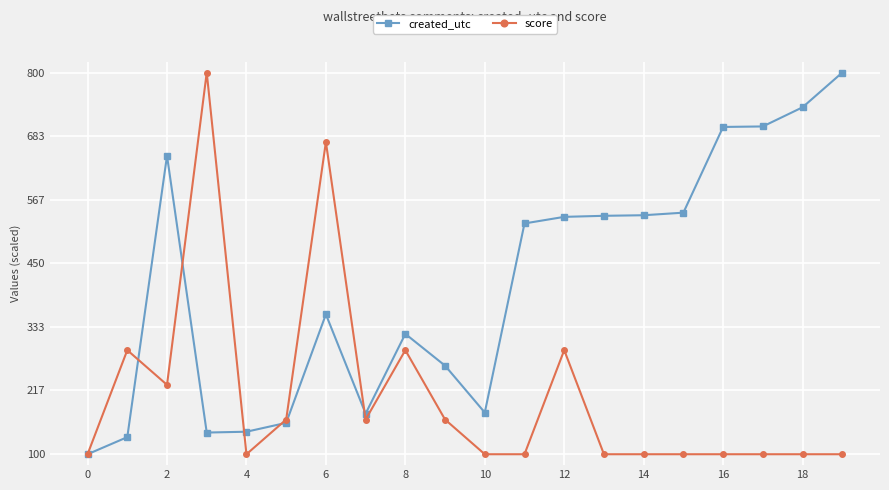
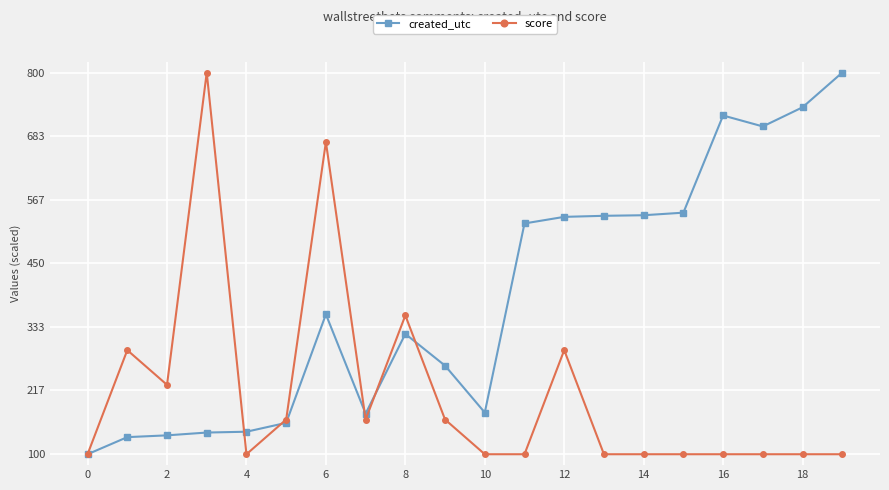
  {
    "created_utc": {
-     "2": 650,
+     "2": 130,
      "4": 140,
      "6": 360,
      "8": 320,
      "10": 180,
      "12": 540,
      "14": 540,
-     "16": 700,
+     "16": 720,
      "18": 740
    },
    "score": {
      "2": 230,
      "4": 100,
      "6": 670,
-     "8": 290,
+     "8": 350,
      "10": 100,
      "12": 290,
      "14": 100,
      "16": 100,
      "18": 100
    }
  }
